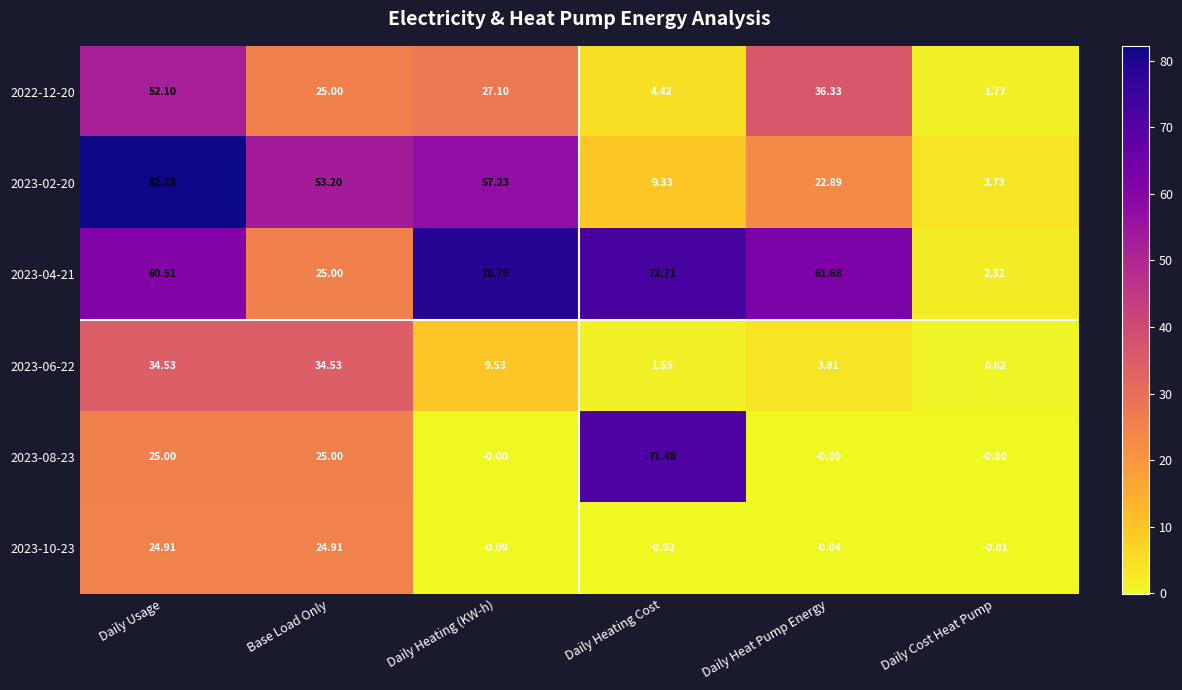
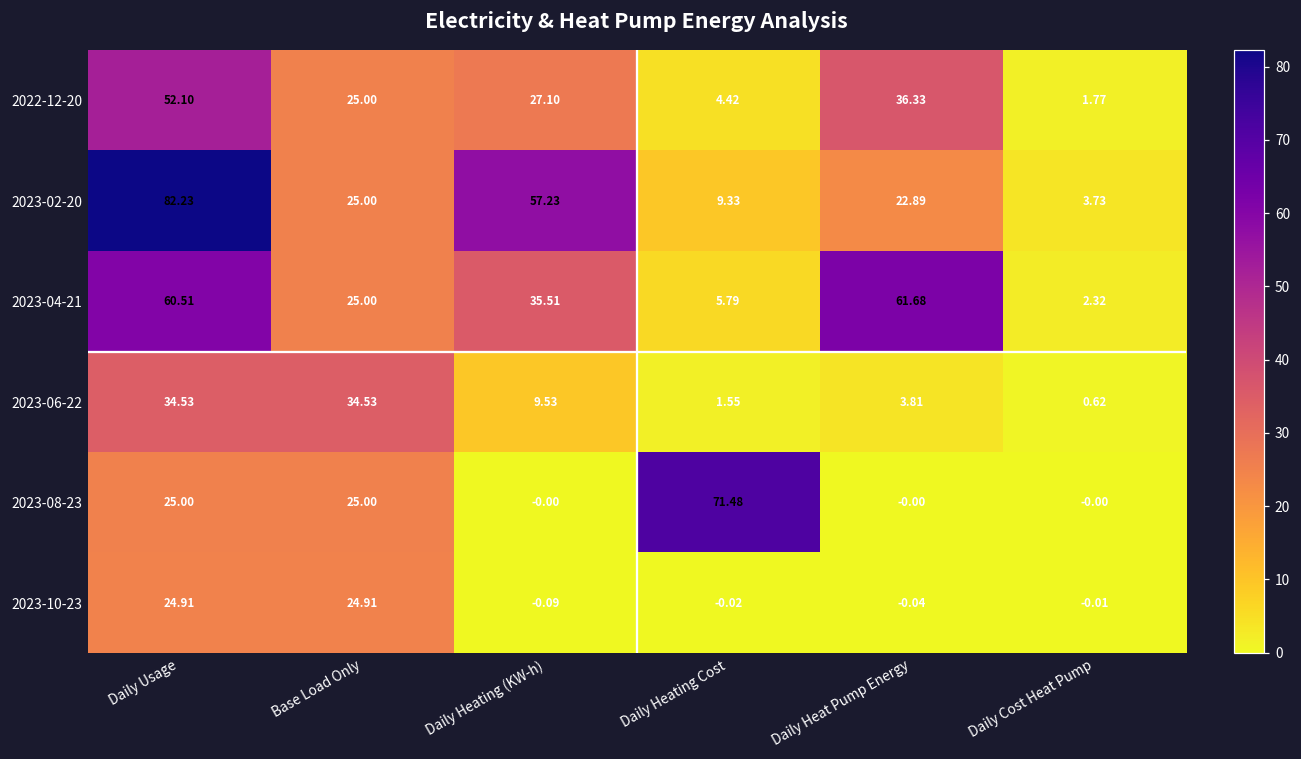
  {
    "2022-12-20": {
      "Daily Usage": 52.10,
      "Base Load Only": 25.00,
      "Daily Heating (KW-h)": 27.10,
      "Daily Heating Cost": 4.42,
      "Daily Heat Pump Energy": 36.33,
      "Daily Cost Heat Pump": 1.77
    },
    "2023-02-20": {
      "Daily Usage": 82.23,
-     "Base Load Only": 53.20,
+     "Base Load Only": 25.00,
      "Daily Heating (KW-h)": 57.23,
      "Daily Heating Cost": 9.33,
      "Daily Heat Pump Energy": 22.89,
      "Daily Cost Heat Pump": 3.73
    },
    "2023-04-21": {
      "Daily Usage": 60.51,
      "Base Load Only": 25.00,
-     "Daily Heating (KW-h)": 78.79,
-     "Daily Heating Cost": 72.71,
+     "Daily Heating (KW-h)": 35.51,
+     "Daily Heating Cost": 5.79,
      "Daily Heat Pump Energy": 61.68,
      "Daily Cost Heat Pump": 2.32
    },
    "2023-06-22": {
      "Daily Usage": 34.53,
      "Base Load Only": 34.53,
      "Daily Heating (KW-h)": 9.53,
      "Daily Heating Cost": 1.55,
      "Daily Heat Pump Energy": 3.81,
      "Daily Cost Heat Pump": 0.62
    },
    "2023-08-23": {
      "Daily Usage": 25.00,
      "Base Load Only": 25.00,
      "Daily Heating (KW-h)": -0.00,
      "Daily Heating Cost": 71.48,
      "Daily Heat Pump Energy": -0.00,
      "Daily Cost Heat Pump": -0.00
    },
    "2023-10-23": {
      "Daily Usage": 24.91,
      "Base Load Only": 24.91,
      "Daily Heating (KW-h)": -0.09,
      "Daily Heating Cost": -0.02,
      "Daily Heat Pump Energy": -0.04,
      "Daily Cost Heat Pump": -0.01
    }
  }
